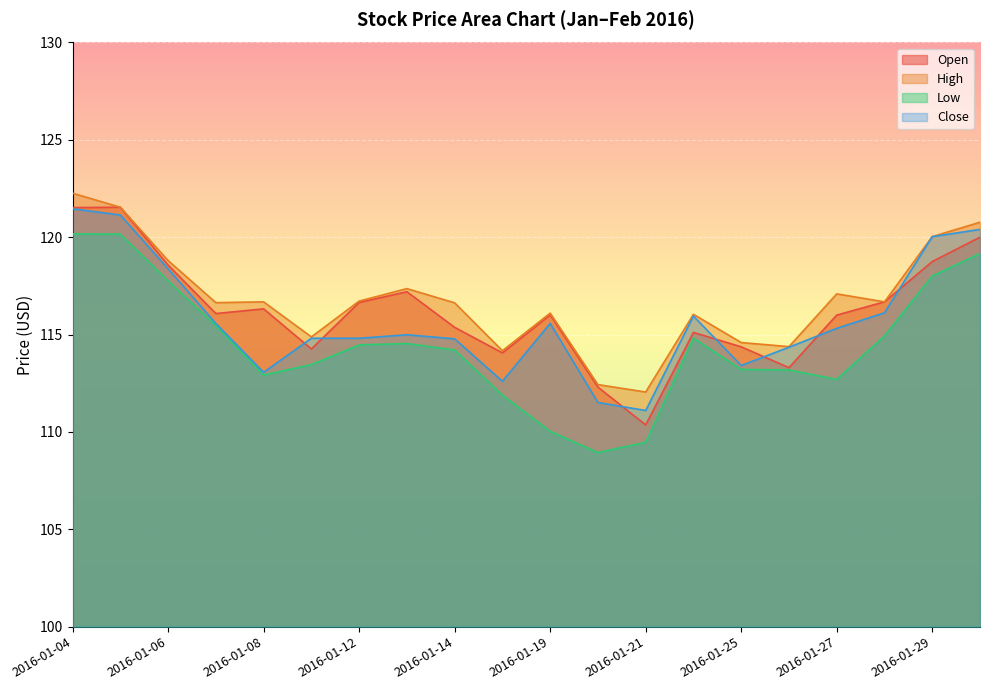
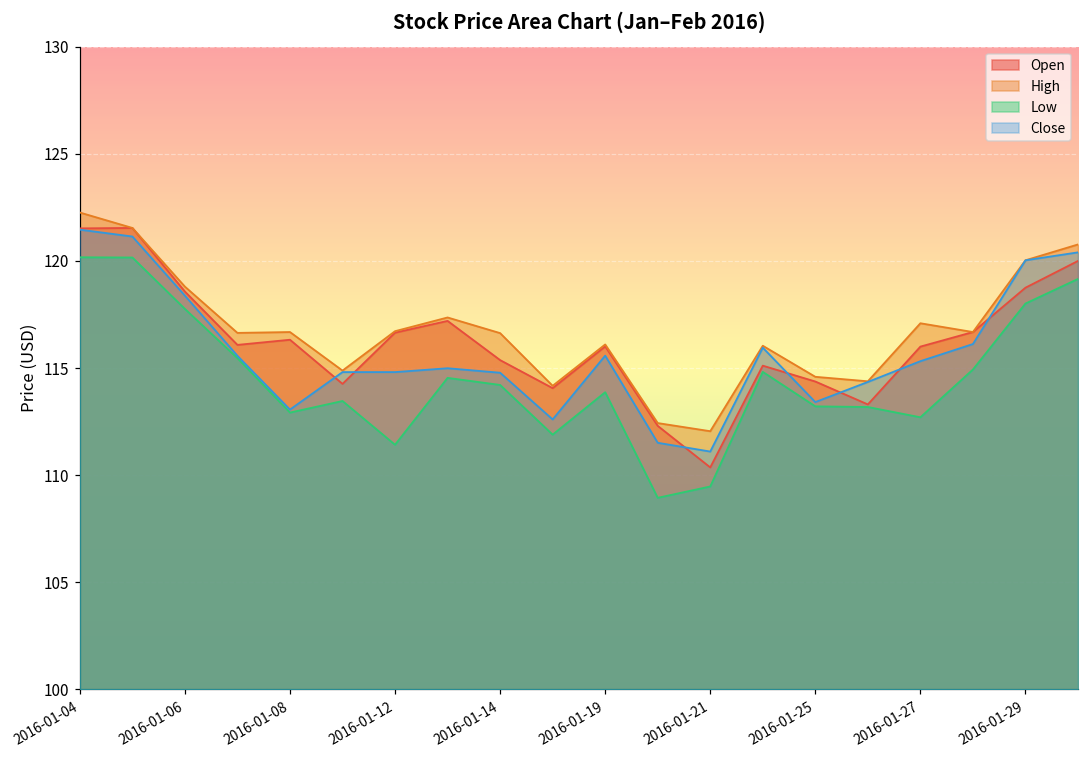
  {
    "Low": {
      "2016-01-04": 120.2,
      "2016-01-06": 117.8,
      "2016-01-08": 112.9,
-     "2016-01-12": 114.5,
+     "2016-01-12": 111.4,
      "2016-01-14": 114.2,
-     "2016-01-19": 110.0,
+     "2016-01-19": 113.9,
      "2016-01-21": 109.5,
      "2016-01-25": 113.2,
      "2016-01-27": 112.7,
      "2016-01-29": 118.0
    },
    "Close": {
      "2016-01-06": 118.4,
      "2016-01-08": 113.1,
      "2016-01-12": 114.8,
      "2016-01-14": 114.8,
      "2016-01-19": 115.6,
      "2016-01-21": 111.1,
      "2016-01-25": 113.4,
      "2016-01-27": 115.3
    }
  }
